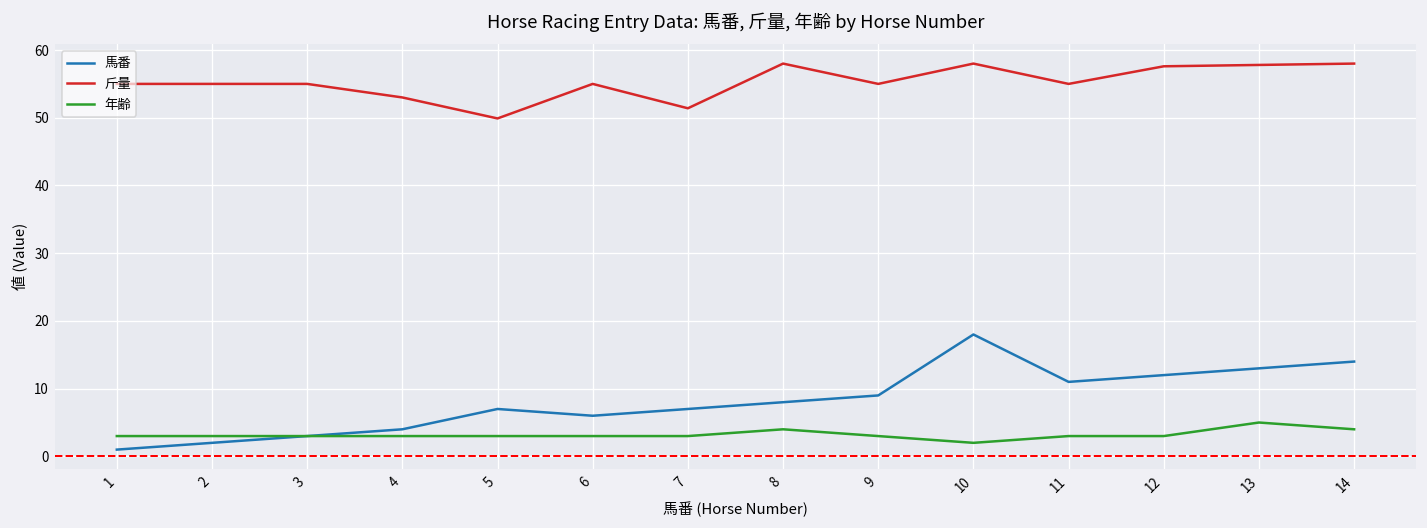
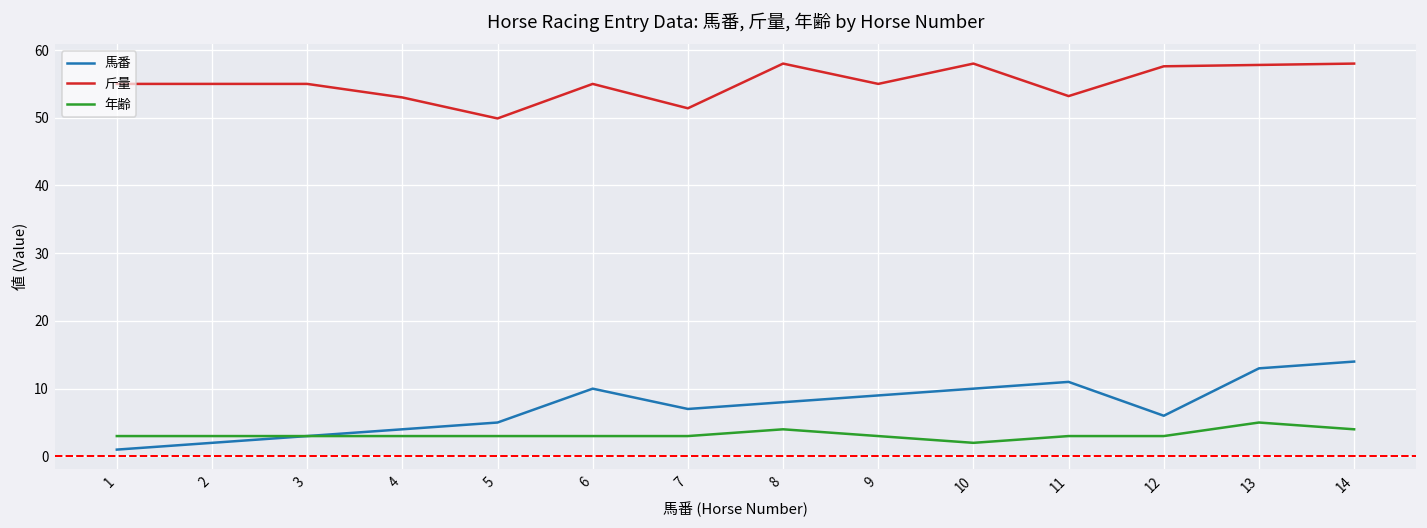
  {
    "馬番": {
      "1": 1,
      "2": 2,
      "4": 4,
-     "5": 7,
-     "6": 6,
+     "5": 5,
+     "6": 10,
      "7": 7,
      "8": 8,
      "9": 9,
-     "10": 18,
+     "10": 10,
      "11": 11,
-     "12": 12,
+     "12": 6,
      "13": 13,
      "14": 14
    },
    "斤量": {
      "2": 55,
      "3": 55,
      "4": 53,
      "5": 50,
      "6": 55,
      "7": 51,
      "8": 58,
      "9": 55,
      "10": 58,
-     "11": 55,
+     "11": 53,
      "12": 58,
      "13": 58,
      "14": 58
    },
    "年齢": {
      "1": 3,
      "2": 3,
      "4": 3,
      "5": 3,
      "6": 3,
      "7": 3,
      "8": 4,
      "9": 3,
      "10": 2,
      "11": 3,
      "12": 3,
      "13": 5,
      "14": 4
    }
  }
